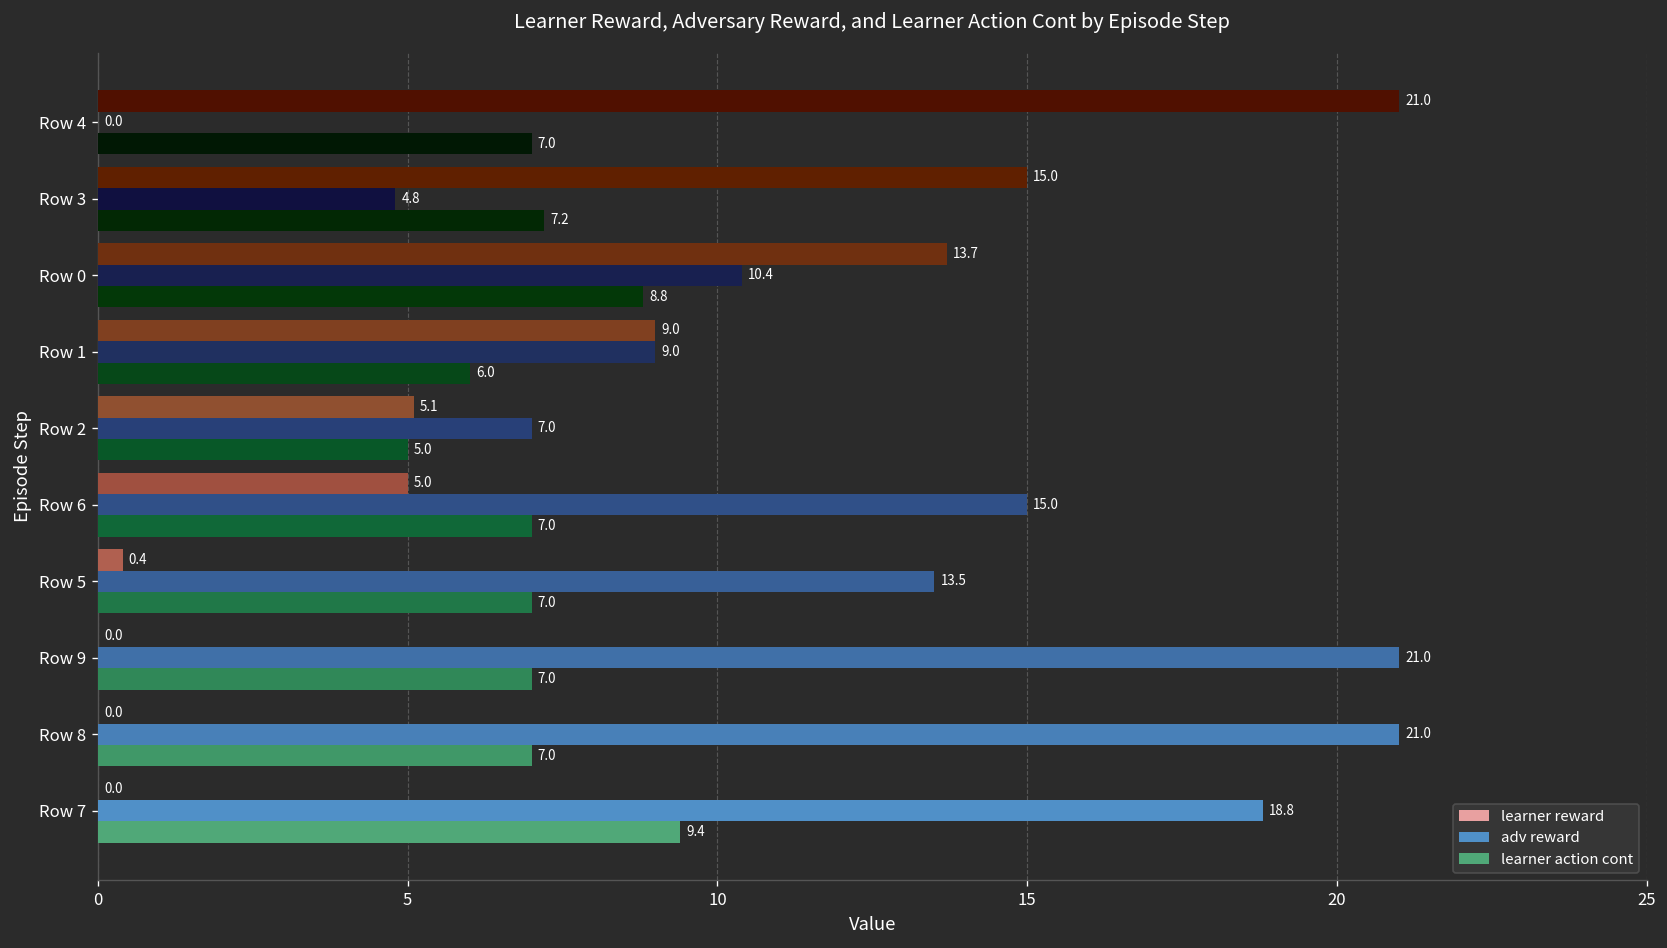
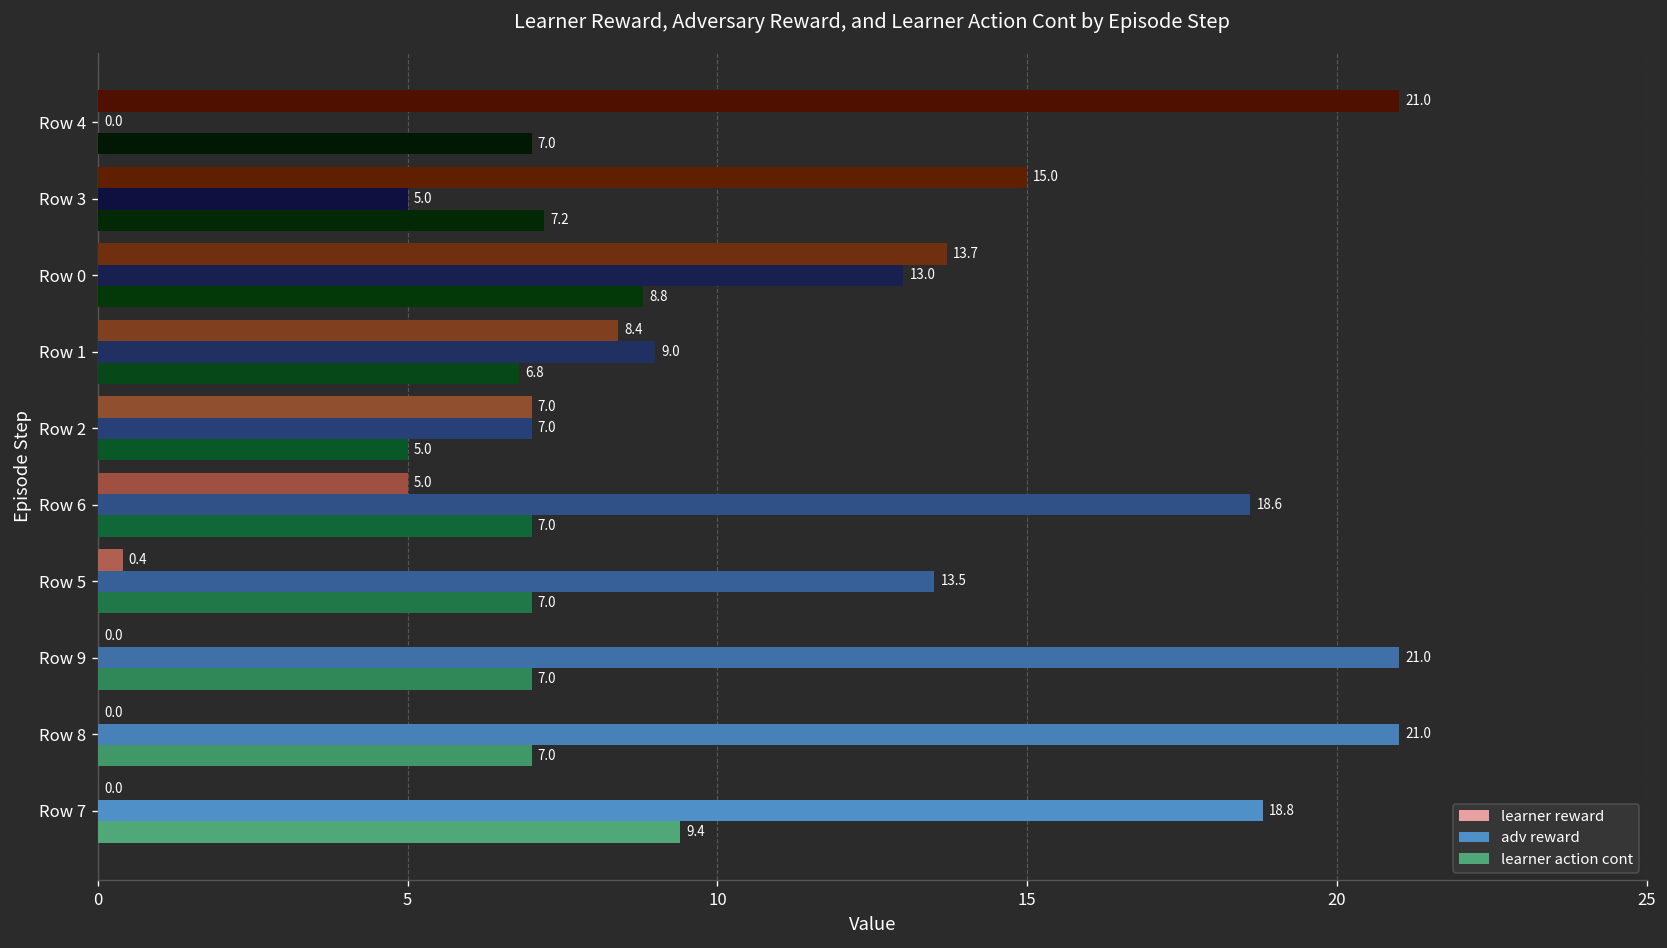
  {
    "learner reward": {
      "Row 4": 21.0,
      "Row 3": 15.0,
      "Row 0": 13.7,
-     "Row 1": 9.0,
-     "Row 2": 5.1,
+     "Row 1": 8.4,
+     "Row 2": 7.0,
      "Row 6": 5.0,
      "Row 5": 0.4,
      "Row 9": 0.0,
      "Row 8": 0.0,
      "Row 7": 0.0
    },
    "adv reward": {
      "Row 4": 0.0,
-     "Row 3": 4.8,
-     "Row 0": 10.4,
+     "Row 3": 5.0,
+     "Row 0": 13.0,
      "Row 1": 9.0,
      "Row 2": 7.0,
-     "Row 6": 15.0,
+     "Row 6": 18.6,
      "Row 5": 13.5,
      "Row 9": 21.0,
      "Row 8": 21.0,
      "Row 7": 18.8
    },
    "learner action cont": {
      "Row 4": 7.0,
      "Row 3": 7.2,
      "Row 0": 8.8,
-     "Row 1": 6.0,
+     "Row 1": 6.8,
      "Row 2": 5.0,
      "Row 6": 7.0,
      "Row 5": 7.0,
      "Row 9": 7.0,
      "Row 8": 7.0,
      "Row 7": 9.4
    }
  }
